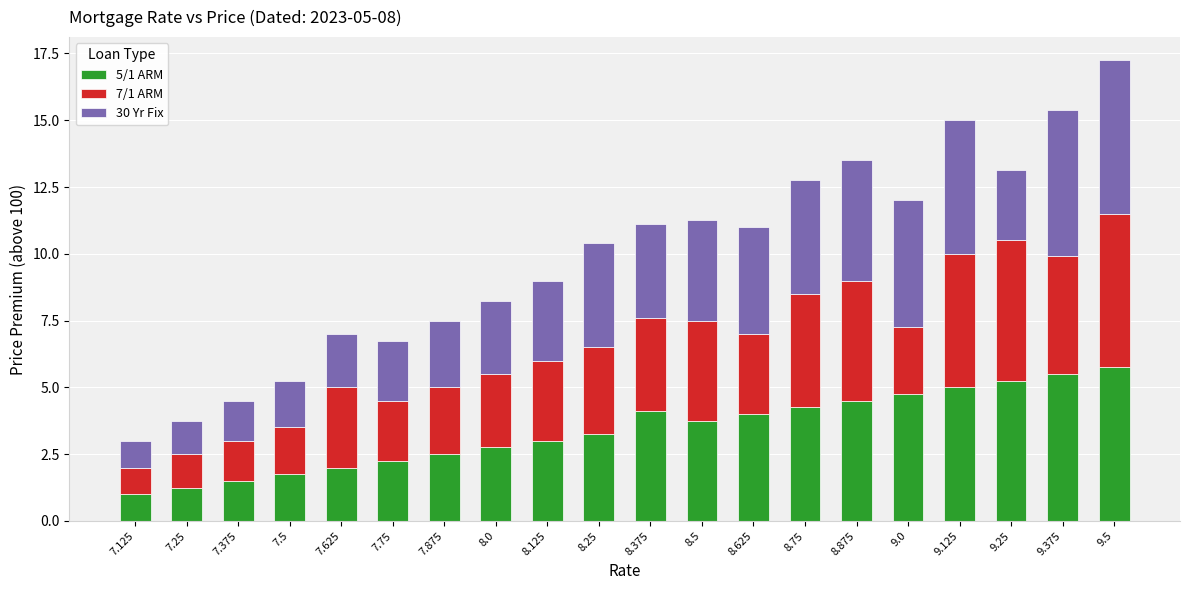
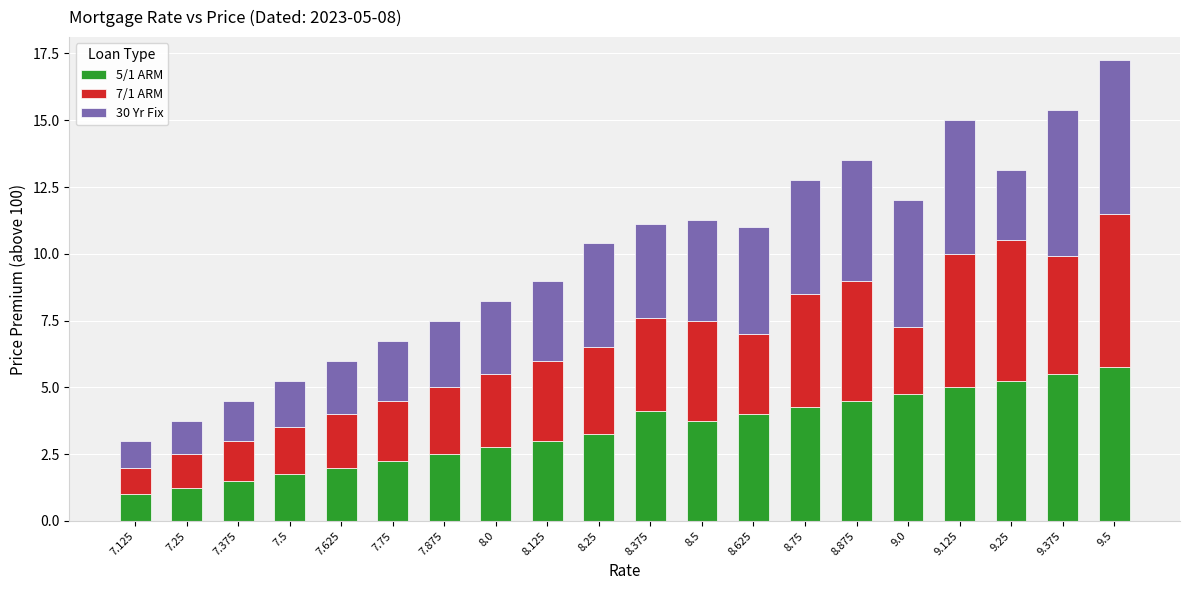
  {
    "5/1 ARM": {
      "7.125": 1.0,
      "7.25": 1.3,
      "7.375": 1.5,
      "7.5": 1.8,
      "7.625": 2.0,
      "7.75": 2.3,
      "7.875": 2.5,
      "8.0": 2.8,
      "8.125": 3.0,
      "8.25": 3.3,
      "8.375": 4.1,
      "8.5": 3.8,
      "8.625": 4.0,
      "8.75": 4.3,
      "8.875": 4.5,
      "9.0": 4.8,
      "9.125": 5.0,
      "9.25": 5.3,
      "9.375": 5.5,
      "9.5": 5.8
    },
    "7/1 ARM": {
      "7.125": 1.0,
      "7.25": 1.3,
      "7.375": 1.5,
      "7.5": 1.8,
-     "7.625": 3.0,
+     "7.625": 2.0,
      "7.75": 2.3,
      "7.875": 2.5,
      "8.0": 2.8,
      "8.125": 3.0,
      "8.25": 3.3,
      "8.375": 3.5,
      "8.5": 3.8,
      "8.625": 3.0,
      "8.75": 4.3,
      "8.875": 4.5,
      "9.0": 2.5,
      "9.125": 5.0,
      "9.25": 5.3,
      "9.375": 4.4,
      "9.5": 5.8
    },
    "30 Yr Fix": {
      "7.125": 1.0,
      "7.25": 1.3,
      "7.375": 1.5,
      "7.5": 1.8,
      "7.625": 2.0,
      "7.75": 2.3,
      "7.875": 2.5,
      "8.0": 2.8,
      "8.125": 3.0,
      "8.25": 3.9,
      "8.375": 3.5,
      "8.5": 3.8,
      "8.625": 4.0,
      "8.75": 4.3,
      "8.875": 4.5,
      "9.0": 4.8,
      "9.125": 5.0,
      "9.25": 2.6,
      "9.375": 5.5,
      "9.5": 5.8
    }
  }
